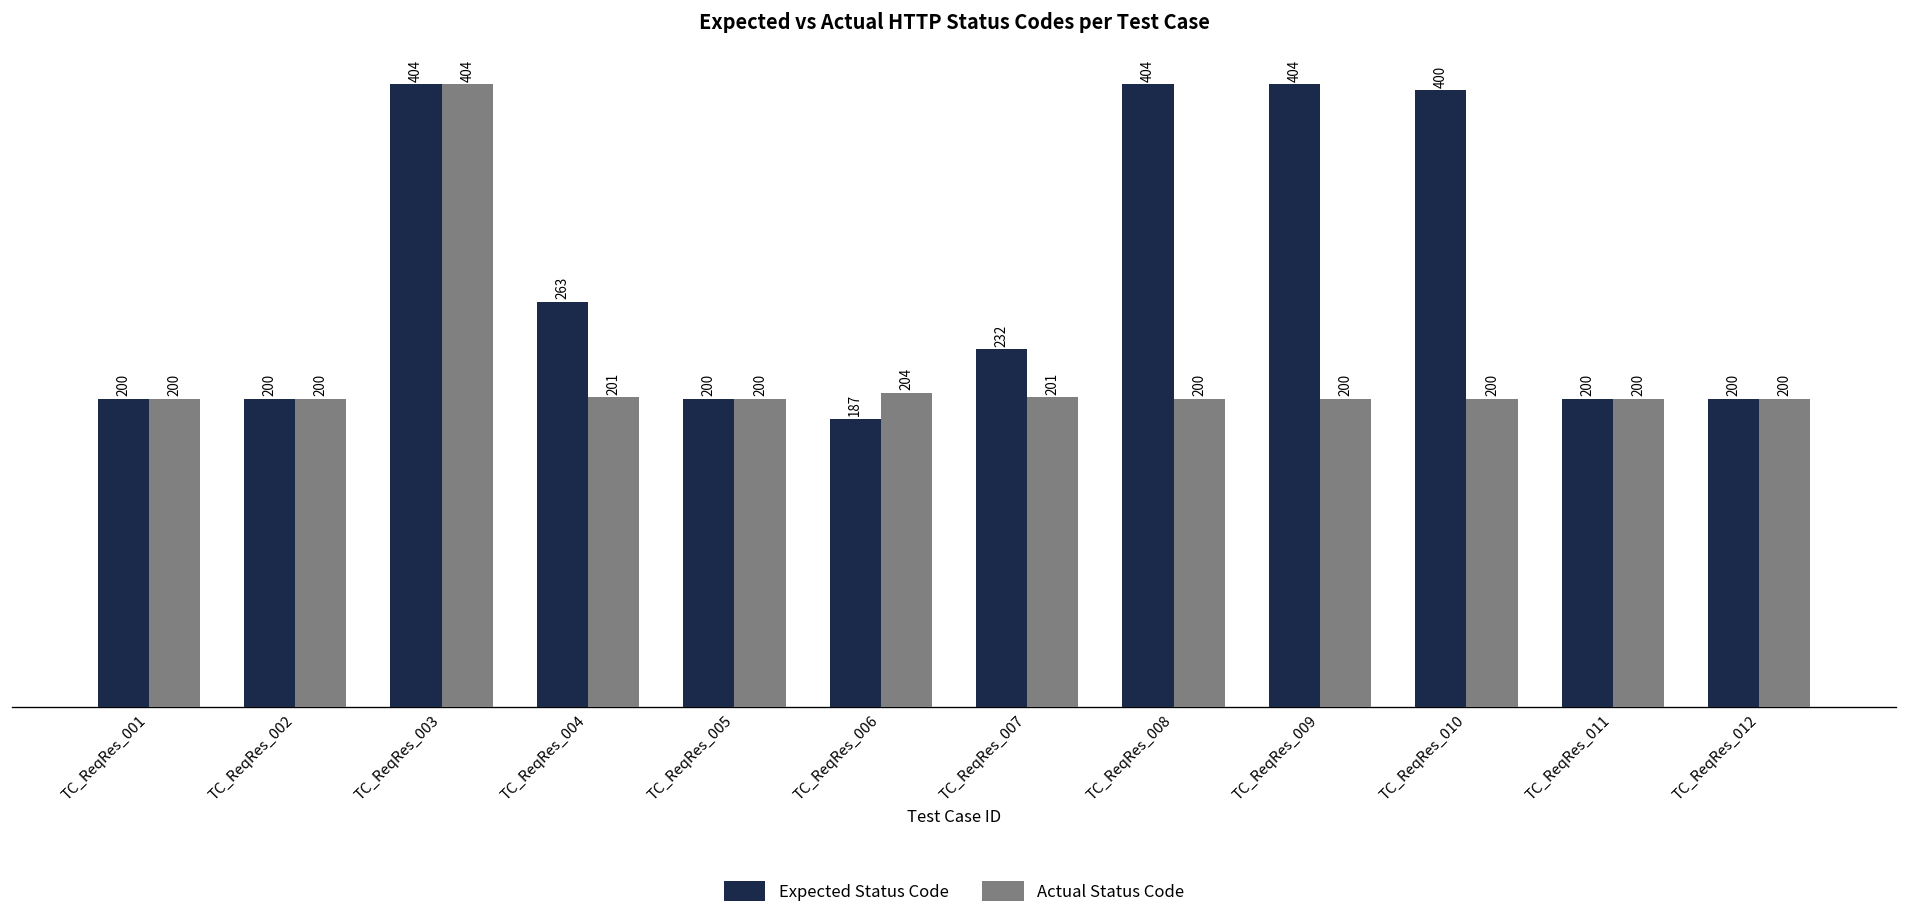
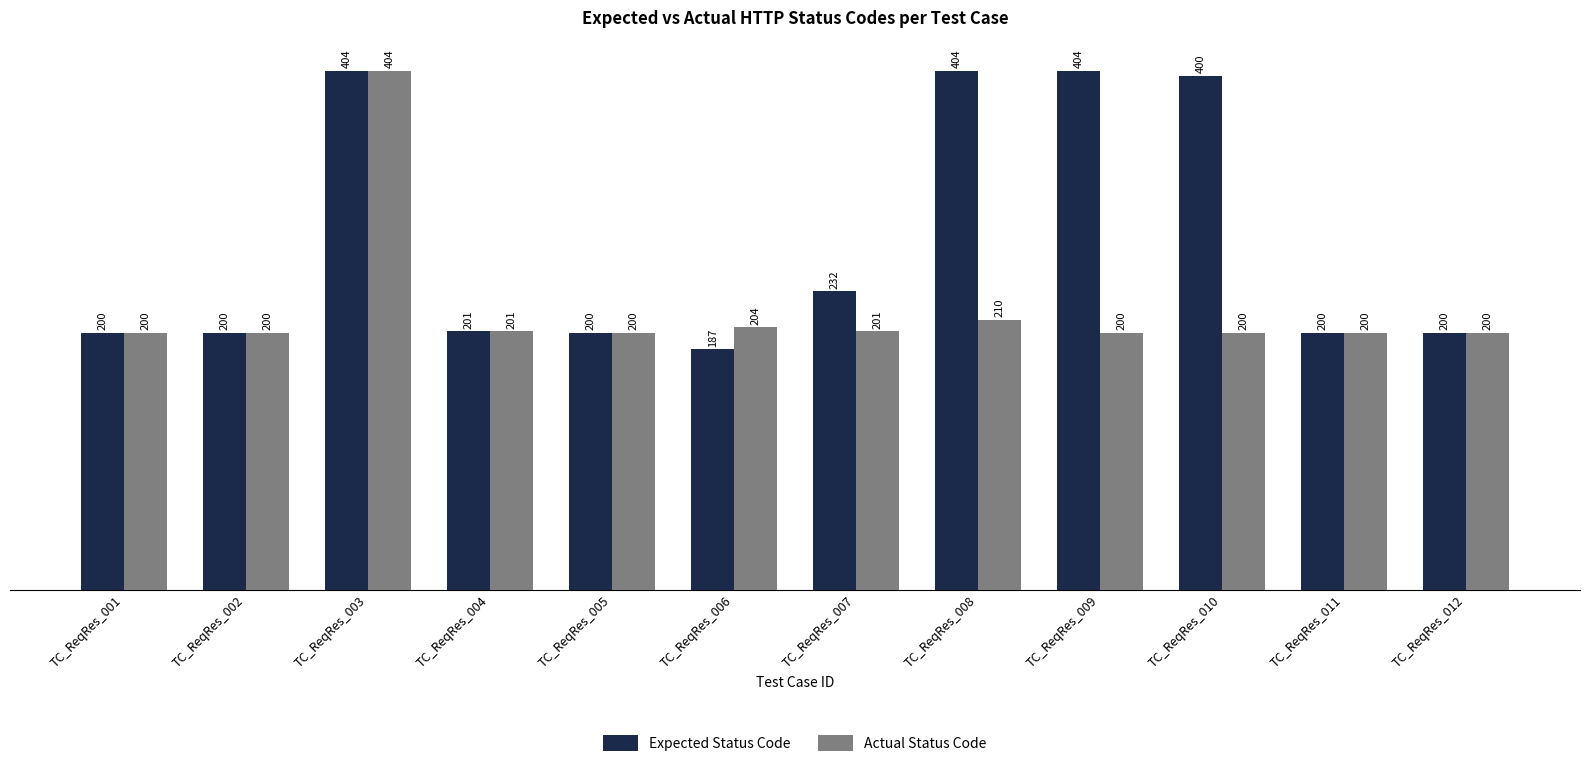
  {
    "Expected Status Code": {
      "TC_ReqRes_001": 200,
      "TC_ReqRes_002": 200,
      "TC_ReqRes_003": 404,
-     "TC_ReqRes_004": 263,
+     "TC_ReqRes_004": 201,
      "TC_ReqRes_005": 200,
      "TC_ReqRes_006": 187,
      "TC_ReqRes_007": 232,
      "TC_ReqRes_008": 404,
      "TC_ReqRes_009": 404,
      "TC_ReqRes_010": 400,
      "TC_ReqRes_011": 200,
      "TC_ReqRes_012": 200
    },
    "Actual Status Code": {
      "TC_ReqRes_001": 200,
      "TC_ReqRes_002": 200,
      "TC_ReqRes_003": 404,
      "TC_ReqRes_004": 201,
      "TC_ReqRes_005": 200,
      "TC_ReqRes_006": 204,
      "TC_ReqRes_007": 201,
-     "TC_ReqRes_008": 200,
+     "TC_ReqRes_008": 210,
      "TC_ReqRes_009": 200,
      "TC_ReqRes_010": 200,
      "TC_ReqRes_011": 200,
      "TC_ReqRes_012": 200
    }
  }
